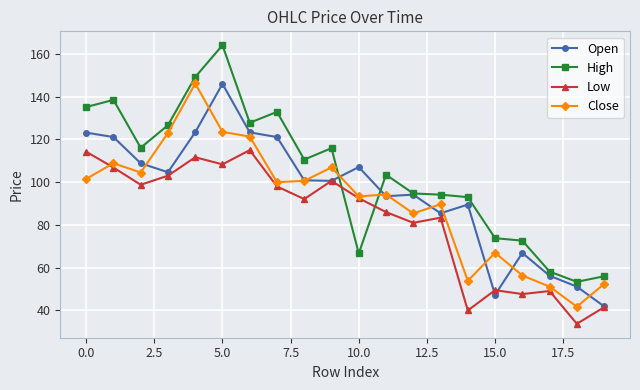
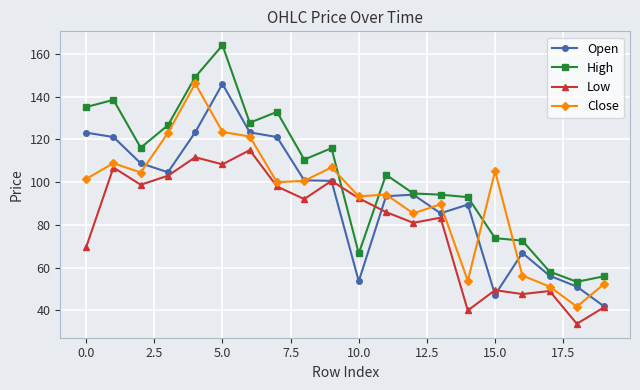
  {
    "Open": {
      "0.0": 123,
      "5.0": 146,
-     "10.0": 107,
+     "10.0": 54,
      "15.0": 47
    },
    "High": {
      "0.0": 135,
      "5.0": 164,
      "10.0": 67,
      "15.0": 74
    },
    "Low": {
-     "0.0": 114,
+     "0.0": 70,
      "5.0": 108,
      "15.0": 50
    },
    "Close": {
      "0.0": 102,
      "5.0": 124,
-     "15.0": 67
+     "15.0": 105
    }
  }
